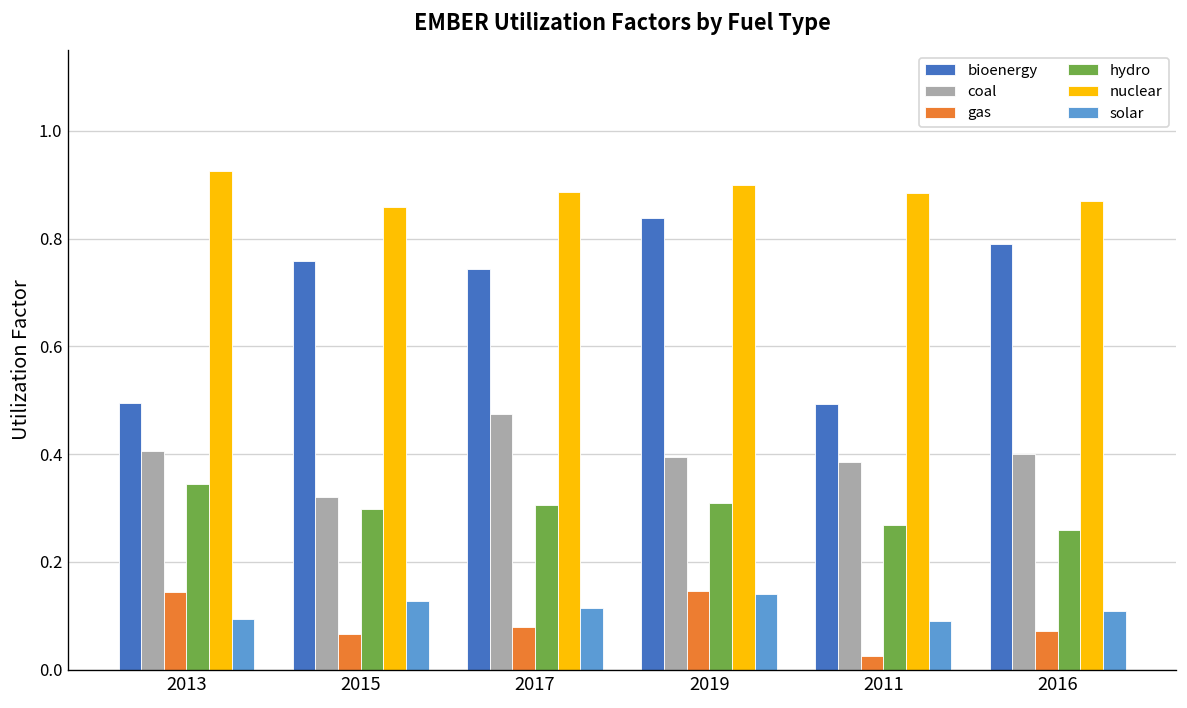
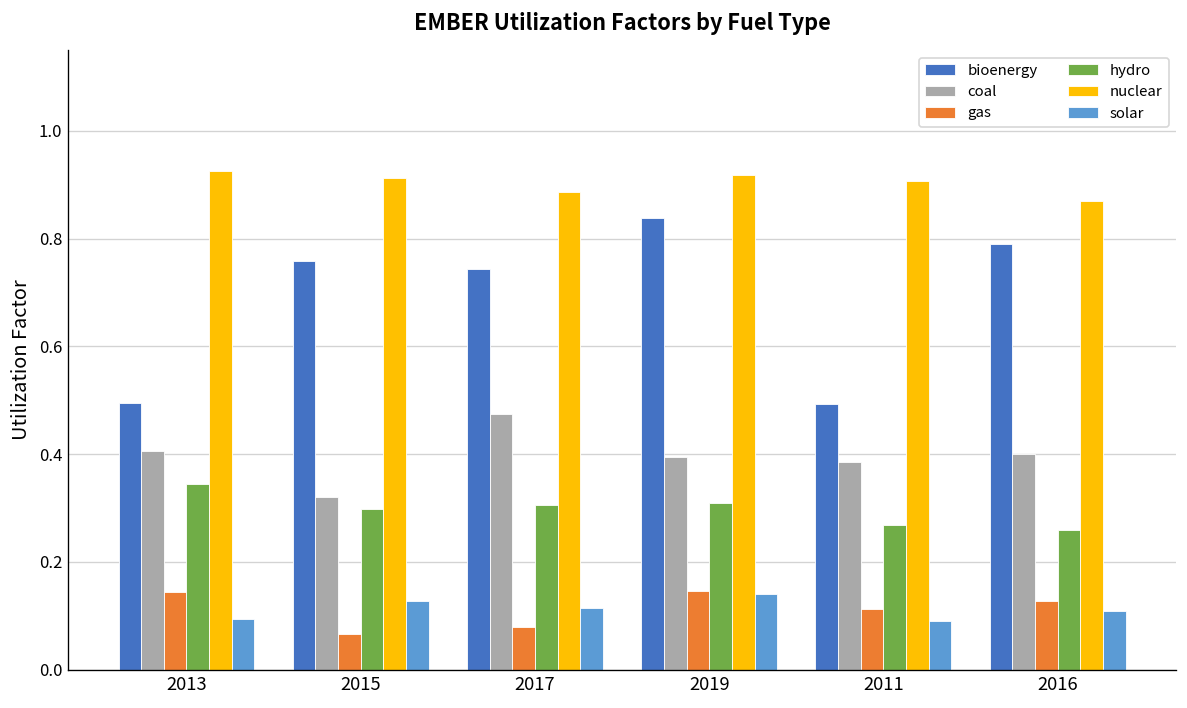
  {
    "coal": {
      "2013": 0.41,
      "2015": 0.32,
      "2017": 0.47,
      "2019": 0.40,
      "2011": 0.39,
      "2016": 0.40
    },
    "gas": {
      "2013": 0.14,
      "2015": 0.07,
      "2017": 0.08,
      "2019": 0.15,
-     "2011": 0.03,
-     "2016": 0.07
+     "2011": 0.11,
+     "2016": 0.13
    },
    "hydro": {
      "2013": 0.34,
      "2015": 0.30,
      "2017": 0.31,
      "2019": 0.31,
      "2011": 0.27,
      "2016": 0.26
    },
    "nuclear": {
      "2013": 0.93,
-     "2015": 0.86,
+     "2015": 0.91,
      "2017": 0.89,
-     "2019": 0.90,
-     "2011": 0.88,
+     "2019": 0.92,
+     "2011": 0.91,
      "2016": 0.87
    }
  }
